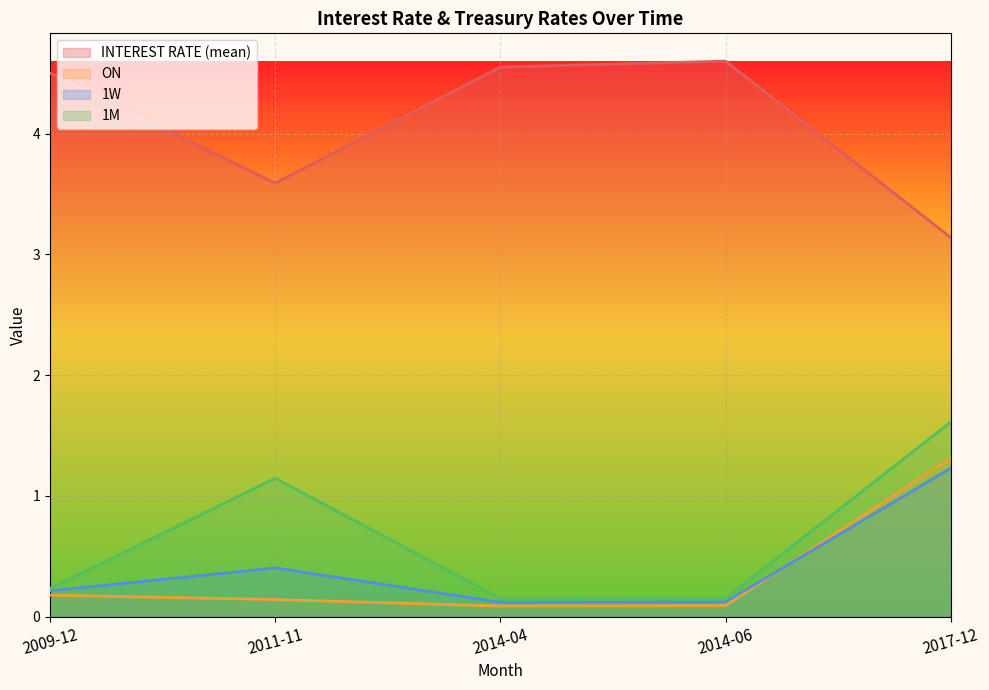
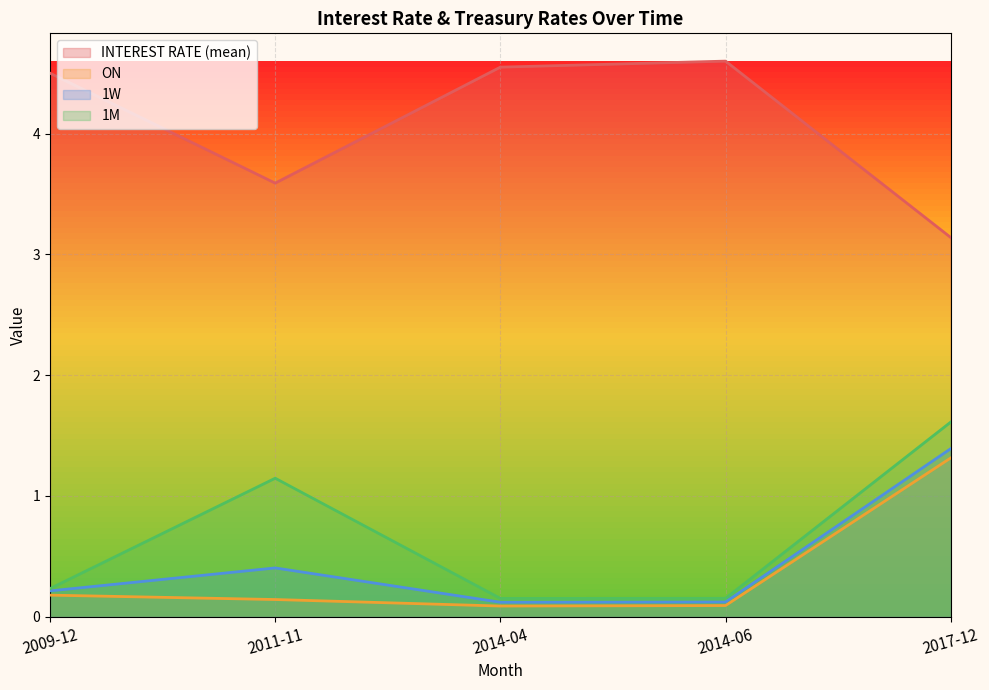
  {
    "1W": {
      "2011-11": 0.40,
      "2014-04": 0.12,
      "2014-06": 0.12,
-     "2017-12": 1.23
+     "2017-12": 1.39
    },
    "1M": {
      "2011-11": 1.15,
      "2014-04": 0.15,
      "2014-06": 0.15,
      "2017-12": 1.61
    }
  }
